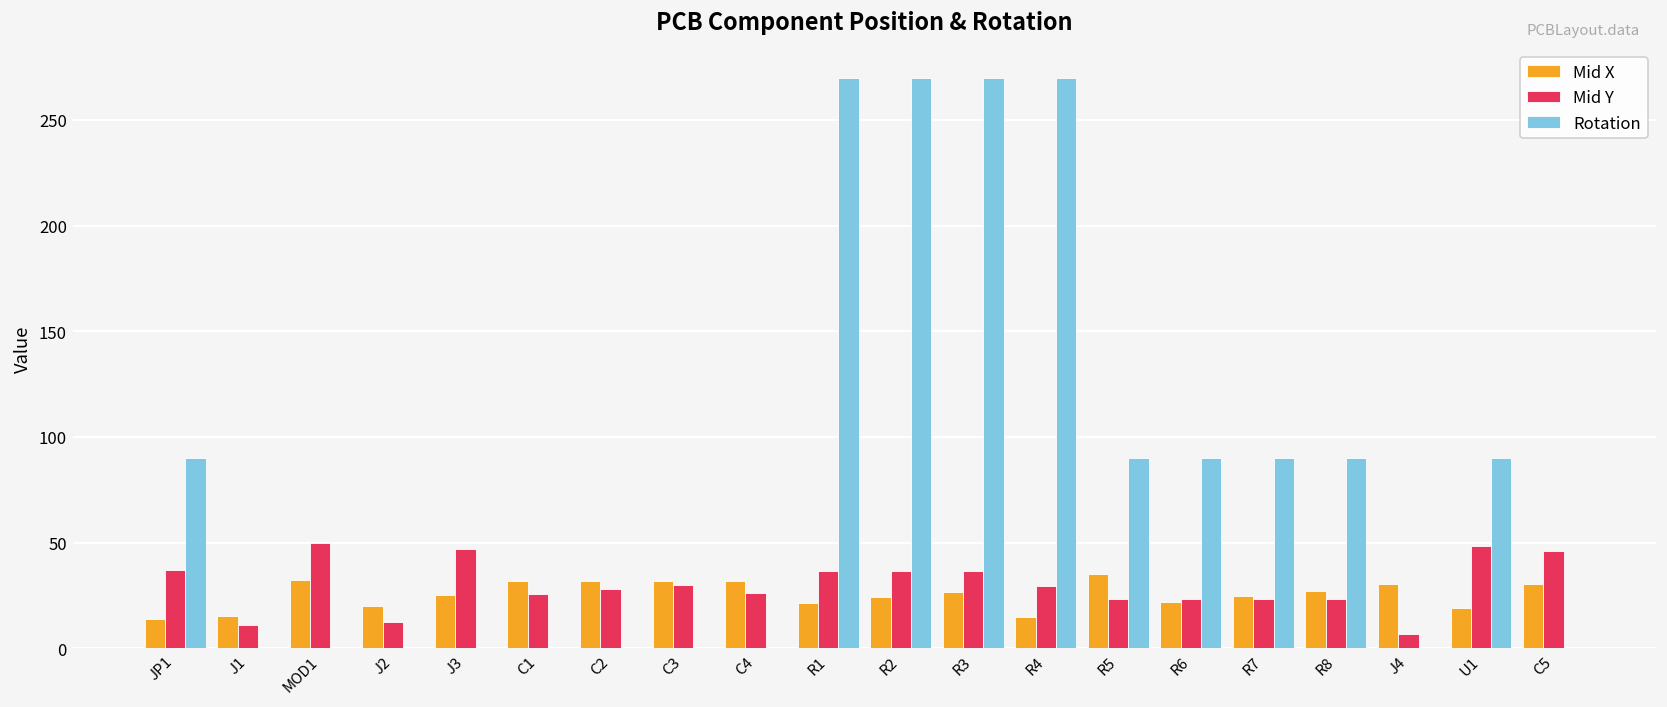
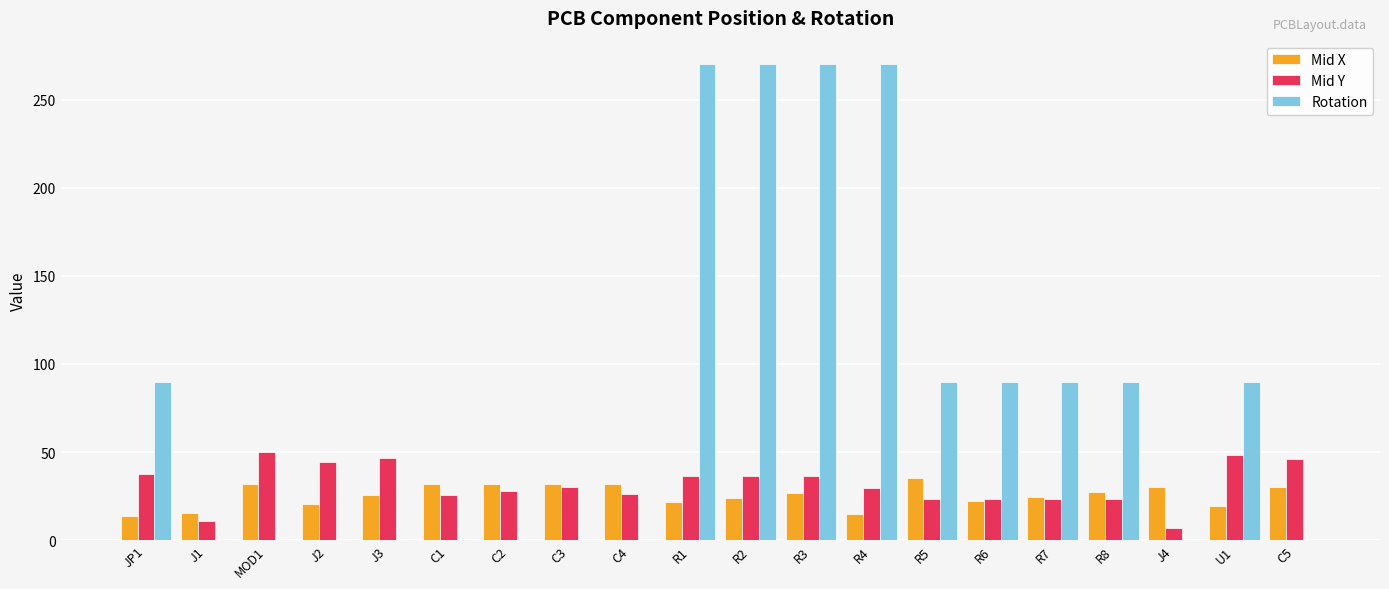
  {
    "Mid X": {
      "JP1": 14,
      "J1": 15,
      "MOD1": 32,
      "J2": 20,
      "J3": 25,
      "C1": 32,
      "C2": 32,
      "C3": 32,
      "C4": 32,
      "R1": 22,
      "R2": 24,
      "R3": 27,
      "R4": 15,
      "R5": 35,
      "R6": 22,
      "R7": 25,
      "R8": 27,
      "J4": 30,
      "U1": 19,
      "C5": 30
    },
    "Mid Y": {
      "JP1": 37,
      "J1": 11,
      "MOD1": 50,
-     "J2": 13,
+     "J2": 45,
      "J3": 47,
      "C1": 26,
      "C2": 28,
      "C3": 30,
      "C4": 26,
      "R1": 37,
      "R2": 37,
      "R3": 37,
      "R4": 29,
      "R5": 23,
      "R6": 23,
      "R7": 23,
      "R8": 23,
      "J4": 7,
      "U1": 49,
      "C5": 46
    },
    "Rotation": {
      "JP1": 90,
      "J1": 0,
      "MOD1": 0,
      "J2": 0,
      "J3": 0,
      "C1": 0,
      "C2": 0,
      "C3": 0,
      "C4": 0,
      "R1": 270,
      "R2": 270,
      "R3": 270,
      "R4": 270,
      "R5": 90,
      "R6": 90,
      "R7": 90,
      "R8": 90,
      "J4": 0,
      "U1": 90,
      "C5": 0
    }
  }
